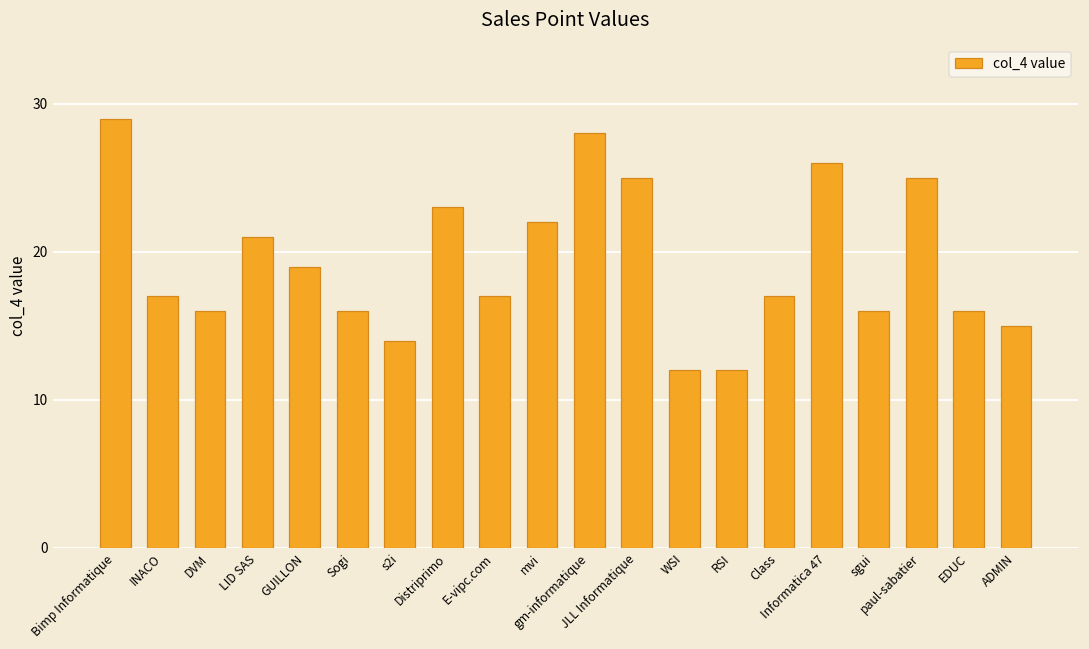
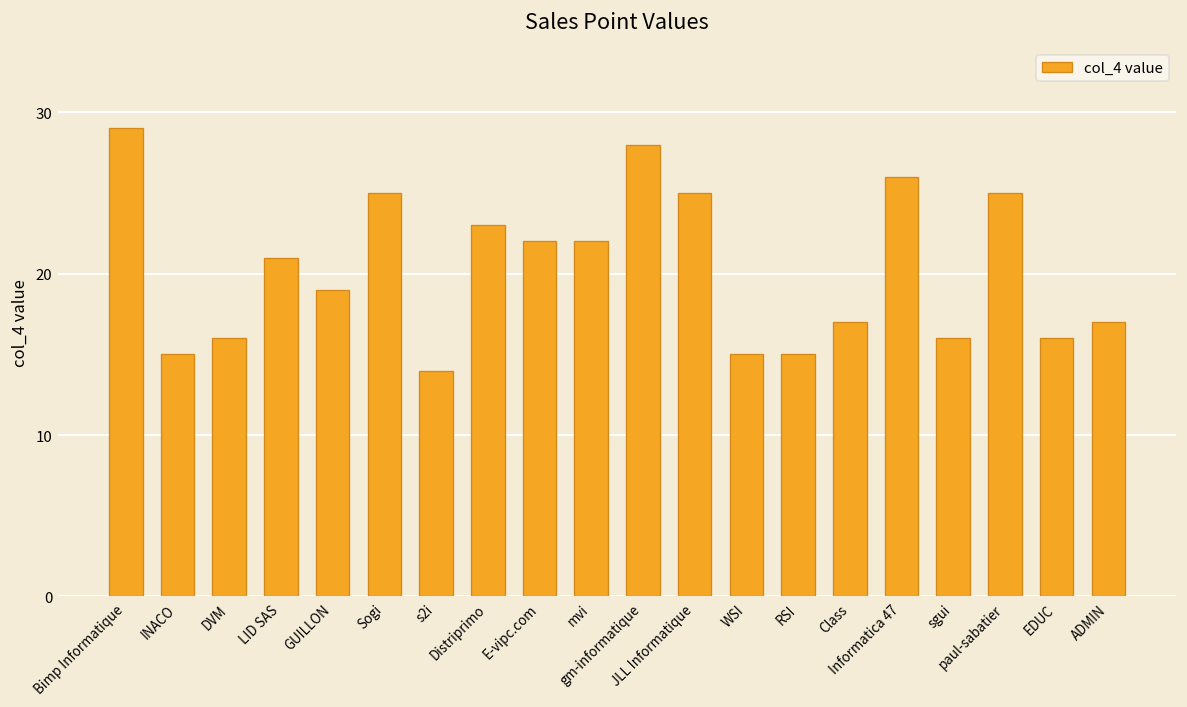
  {
    "Bimp Informatique": 29,
-   "INACO": 17,
+   "INACO": 15,
    "DVM": 16,
    "LID SAS": 21,
    "GUILLON": 19,
-   "Sogi": 16,
+   "Sogi": 25,
    "s2i": 14,
    "Distriprimo": 23,
-   "E-vipc.com": 17,
+   "E-vipc.com": 22,
    "mvi": 22,
    "gm-informatique": 28,
    "JLL Informatique": 25,
-   "WSI": 12,
-   "RSI": 12,
+   "WSI": 15,
+   "RSI": 15,
    "Class": 17,
    "Informatica 47": 26,
    "sgui": 16,
    "paul-sabatier": 25,
    "EDUC": 16,
-   "ADMIN": 15
+   "ADMIN": 17
  }
